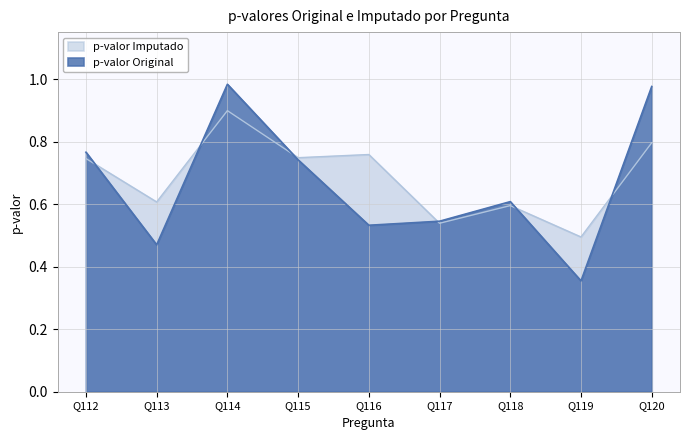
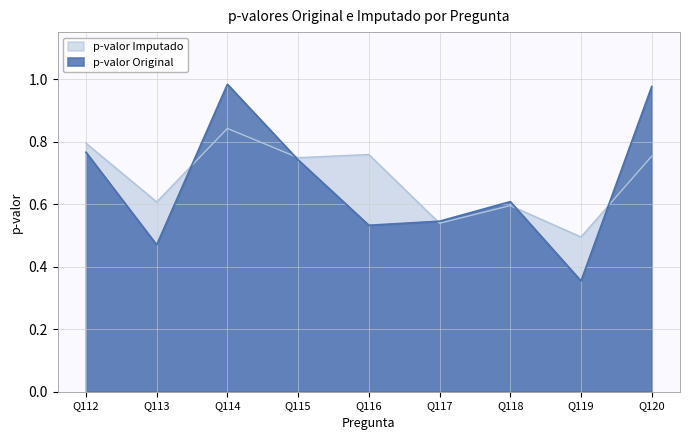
  {
    "p-valor Imputado": {
-     "Q112": 0.75,
+     "Q112": 0.79,
      "Q113": 0.61,
-     "Q114": 0.90,
+     "Q114": 0.84,
      "Q116": 0.76,
      "Q118": 0.60,
      "Q119": 0.49,
-     "Q120": 0.80
+     "Q120": 0.75
    },
    "p-valor Original": {
      "Q112": 0.77,
      "Q113": 0.47,
      "Q114": 0.98,
      "Q116": 0.53,
      "Q118": 0.61,
      "Q119": 0.35,
      "Q120": 0.98
    }
  }
